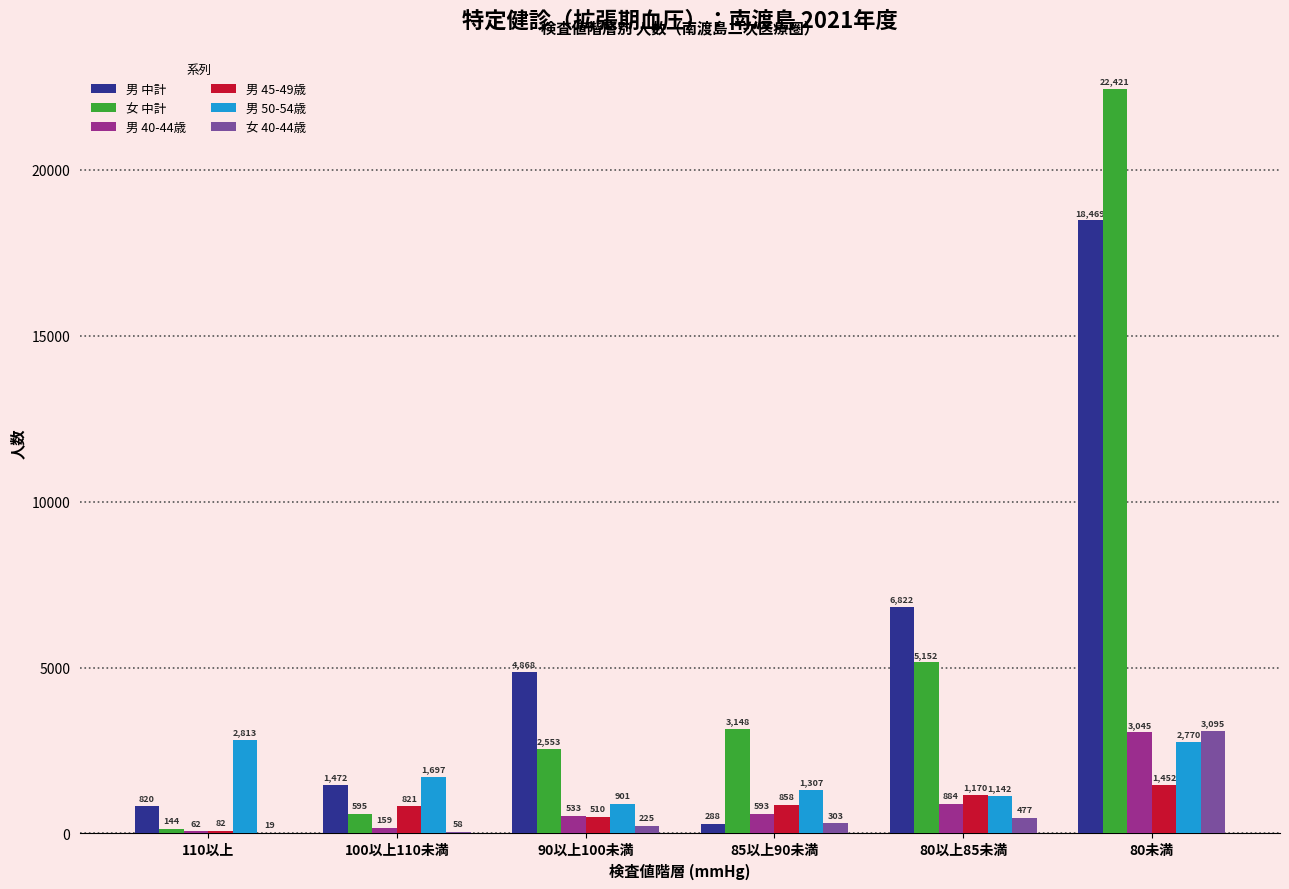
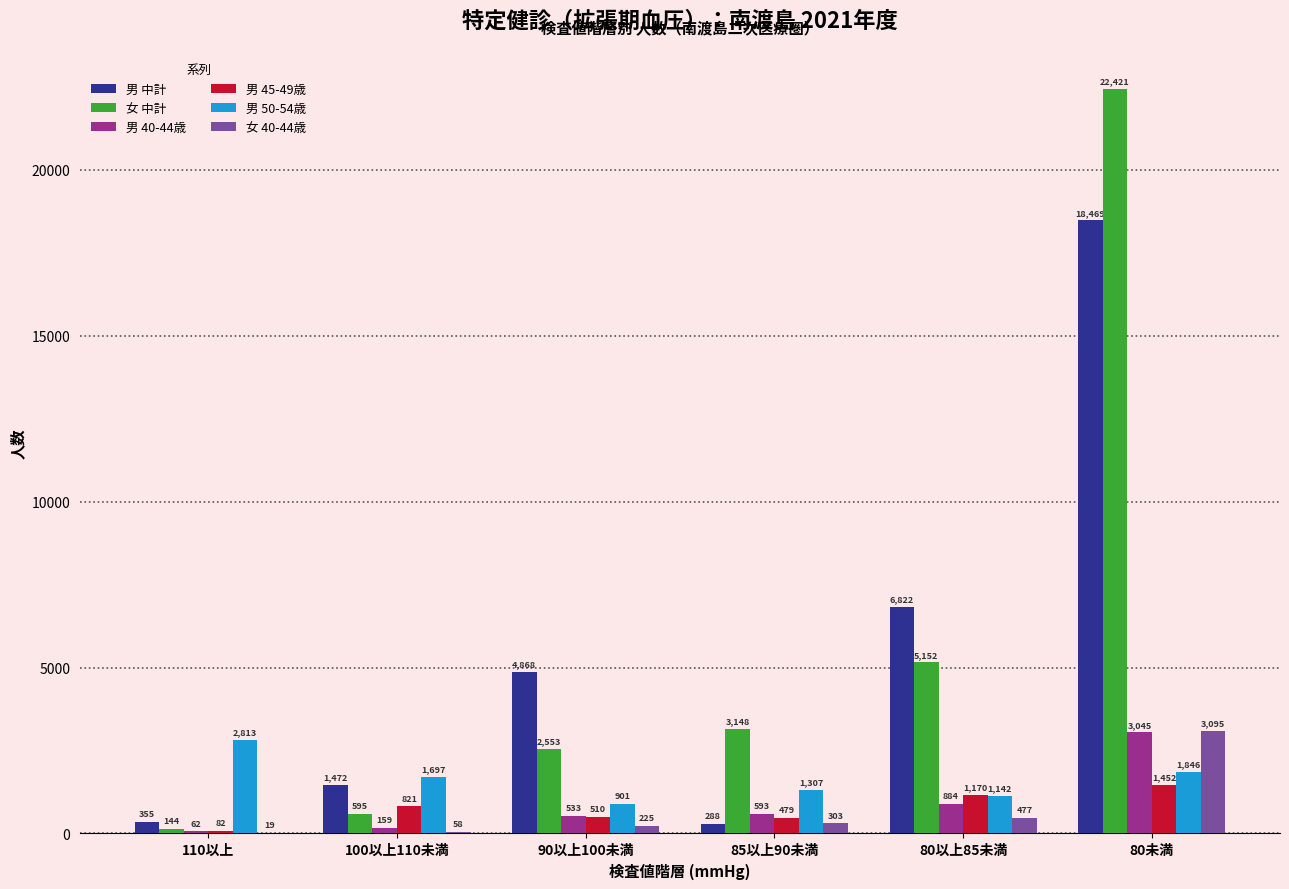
  {
    "男 中計": {
-     "110以上": "820",
+     "110以上": "355",
      "100以上110未満": "1,472",
      "90以上100未満": "4,868",
      "85以上90未満": "288",
      "80以上85未満": "6,822",
      "80未満": "18,469"
    },
    "女 中計": {
      "110以上": "144",
      "100以上110未満": "595",
      "90以上100未満": "2,553",
      "85以上90未満": "3,148",
      "80以上85未満": "5,152",
      "80未満": "22,421"
    },
    "男 45-49歳": {
      "110以上": "82",
      "100以上110未満": "821",
      "90以上100未満": "510",
-     "85以上90未満": "858",
+     "85以上90未満": "479",
      "80以上85未満": "1,170",
      "80未満": "1,452"
    },
    "男 50-54歳": {
      "110以上": "2,813",
      "100以上110未満": "1,697",
      "90以上100未満": "901",
      "85以上90未満": "1,307",
      "80以上85未満": "1,142",
-     "80未満": "2,770"
+     "80未満": "1,846"
    }
  }
